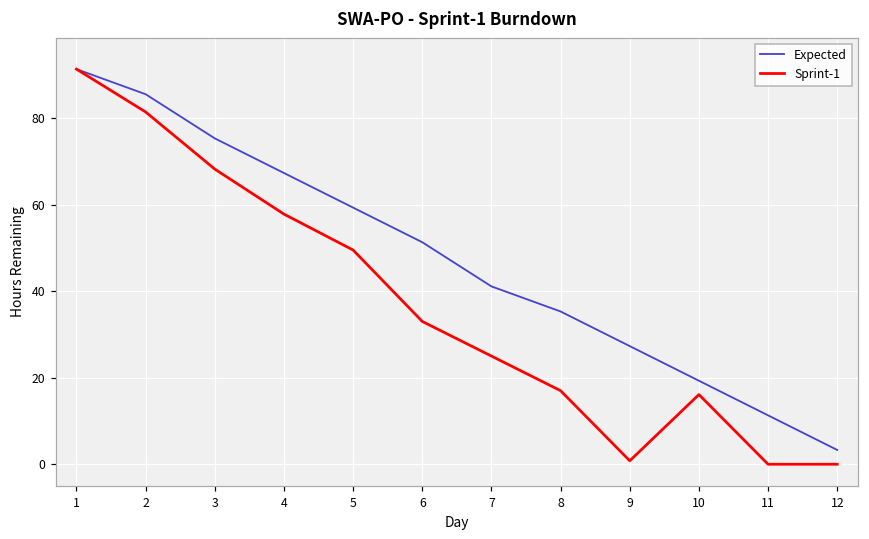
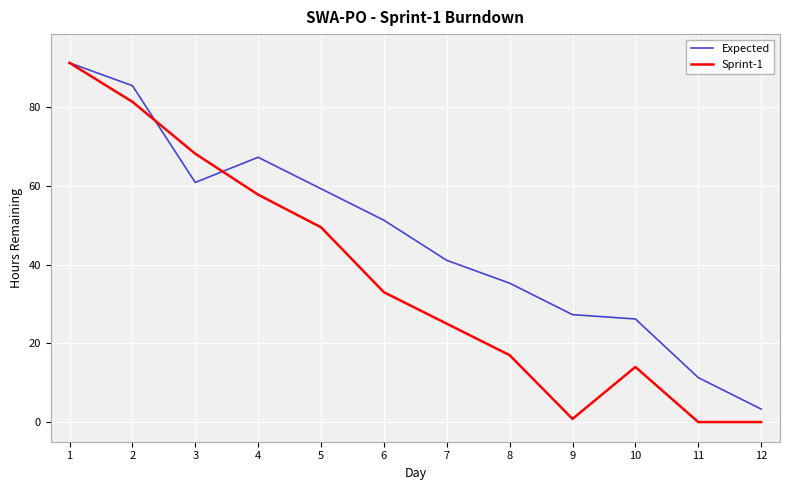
  {
    "Expected": {
      "2": 86,
-     "3": 75,
+     "3": 61,
      "4": 67,
      "5": 59,
      "6": 51,
      "7": 41,
      "8": 35,
      "9": 27,
-     "10": 19,
+     "10": 26,
      "11": 11,
      "12": 3
    },
    "Sprint-1": {
      "2": 81,
      "3": 68,
      "4": 58,
      "5": 50,
      "6": 33,
      "7": 25,
      "8": 17,
      "9": 1,
-     "10": 16,
+     "10": 14,
      "11": 0,
      "12": 0
    }
  }
